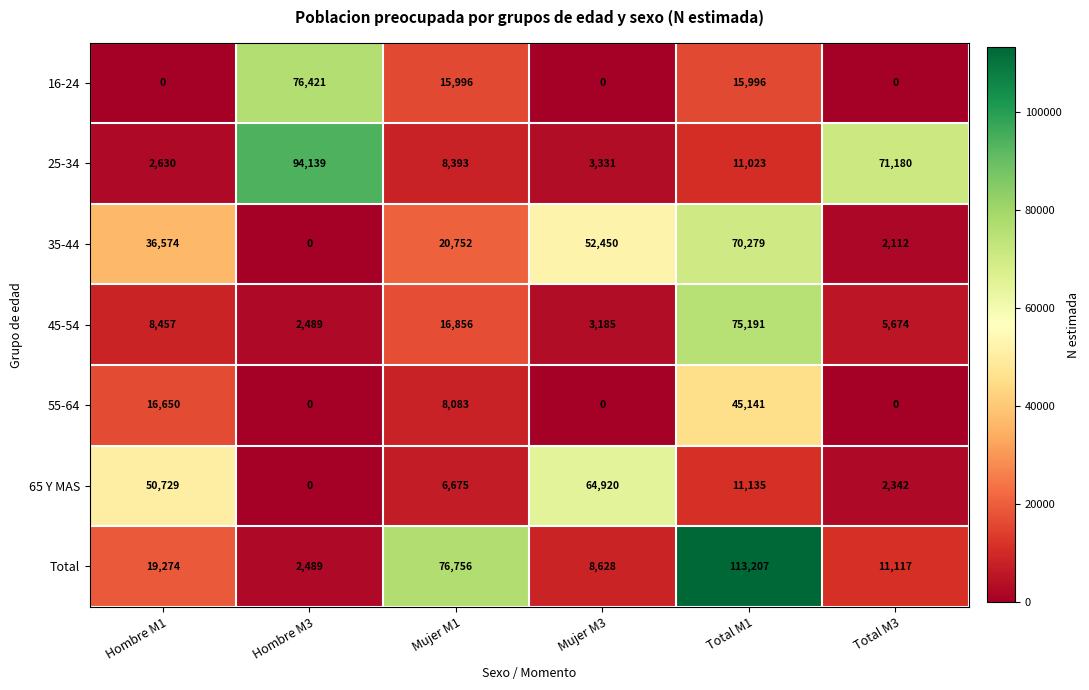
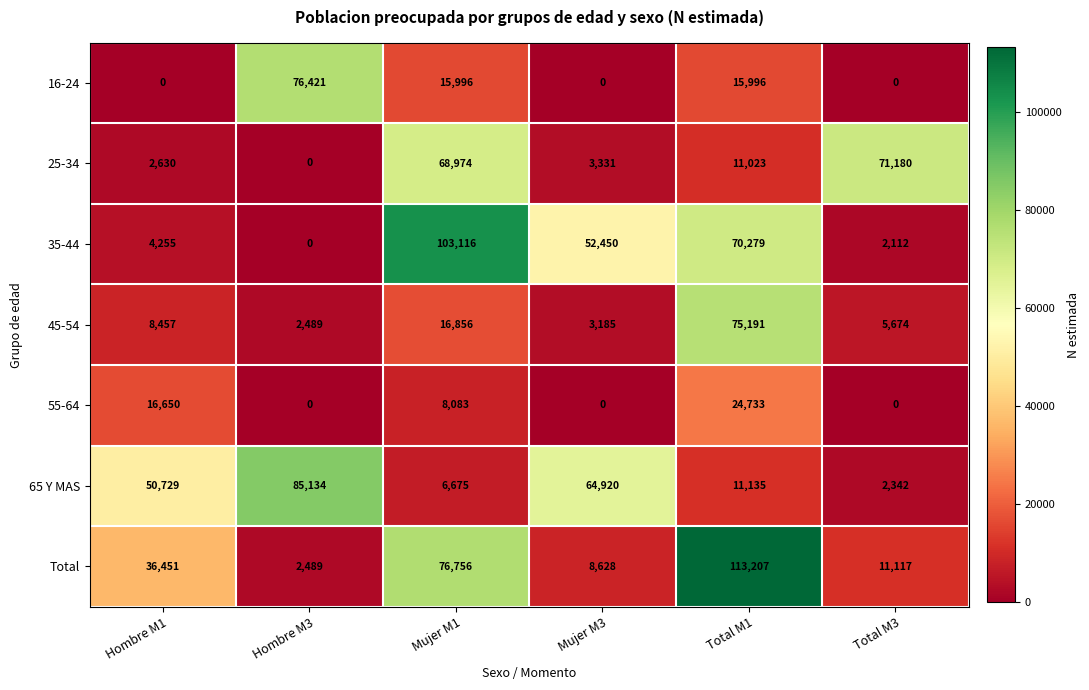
  {
    "16-24": {
      "Hombre M1": "0",
      "Hombre M3": "76,421",
      "Mujer M1": "15,996",
      "Mujer M3": "0",
      "Total M1": "15,996",
      "Total M3": "0"
    },
    "25-34": {
      "Hombre M1": "2,630",
-     "Hombre M3": "94,139",
-     "Mujer M1": "8,393",
+     "Hombre M3": "0",
+     "Mujer M1": "68,974",
      "Mujer M3": "3,331",
      "Total M1": "11,023",
      "Total M3": "71,180"
    },
    "35-44": {
-     "Hombre M1": "36,574",
+     "Hombre M1": "4,255",
      "Hombre M3": "0",
-     "Mujer M1": "20,752",
+     "Mujer M1": "103,116",
      "Mujer M3": "52,450",
      "Total M1": "70,279",
      "Total M3": "2,112"
    },
    "45-54": {
      "Hombre M1": "8,457",
      "Hombre M3": "2,489",
      "Mujer M1": "16,856",
      "Mujer M3": "3,185",
      "Total M1": "75,191",
      "Total M3": "5,674"
    },
    "55-64": {
      "Hombre M1": "16,650",
      "Hombre M3": "0",
      "Mujer M1": "8,083",
      "Mujer M3": "0",
-     "Total M1": "45,141",
+     "Total M1": "24,733",
      "Total M3": "0"
    },
    "65 Y MAS": {
      "Hombre M1": "50,729",
-     "Hombre M3": "0",
+     "Hombre M3": "85,134",
      "Mujer M1": "6,675",
      "Mujer M3": "64,920",
      "Total M1": "11,135",
      "Total M3": "2,342"
    },
    "Total": {
-     "Hombre M1": "19,274",
+     "Hombre M1": "36,451",
      "Hombre M3": "2,489",
      "Mujer M1": "76,756",
      "Mujer M3": "8,628",
      "Total M1": "113,207",
      "Total M3": "11,117"
    }
  }
